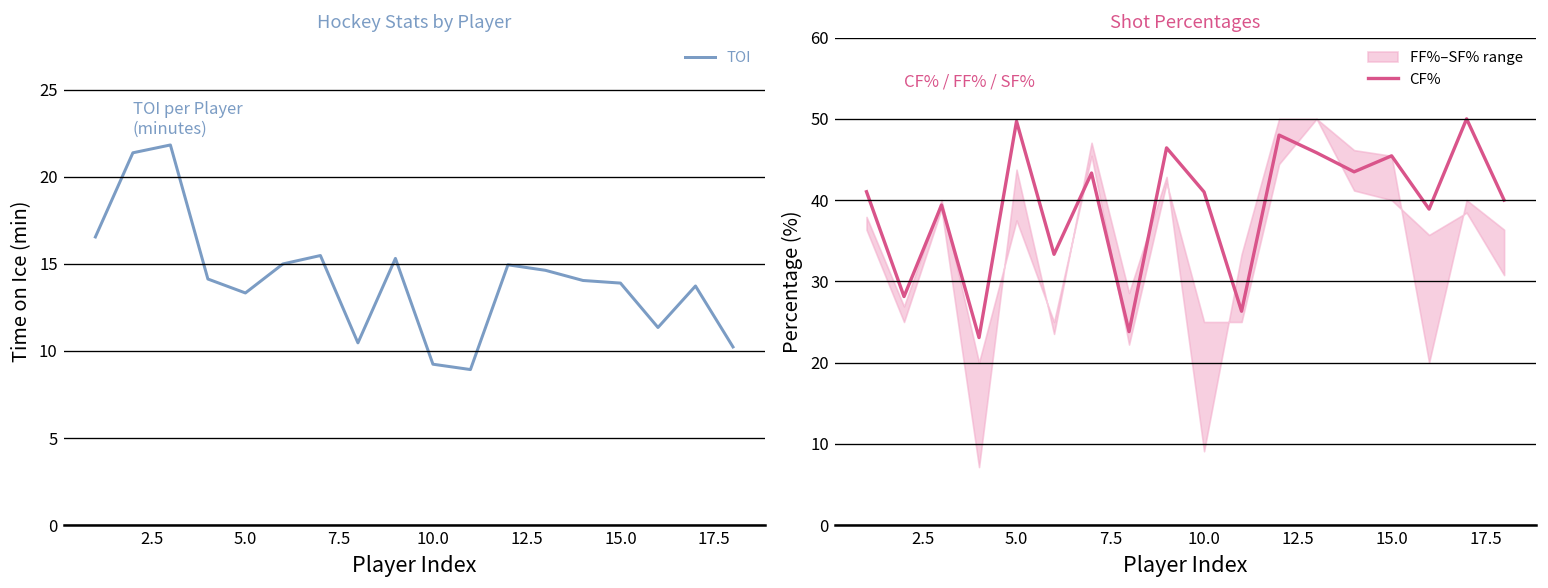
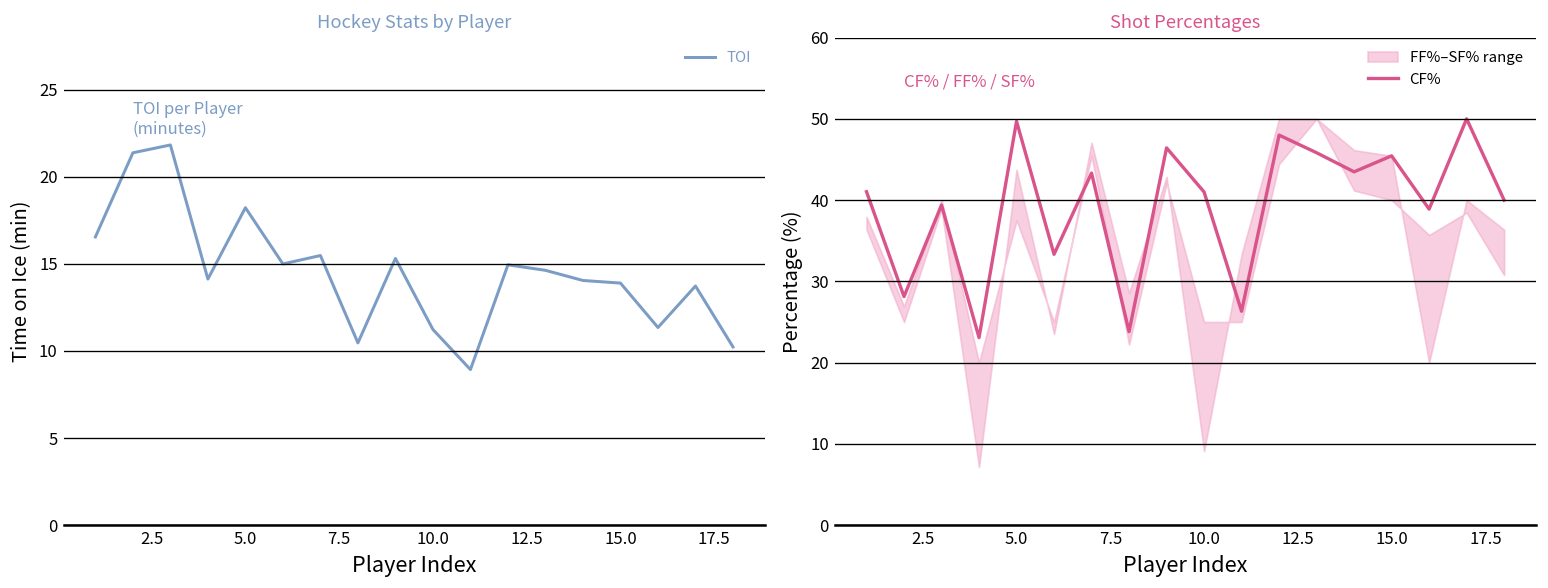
  {
    "Hockey Stats by Player": {
-     "5.0": 13.3,
-     "10.0": 9.2,
+     "5.0": 18.2,
+     "10.0": 11.2,
      "15.0": 13.9
    },
    "Shot Percentages": {
      "CF%": {
        "5.0": 50,
        "10.0": 41
      }
    }
  }
